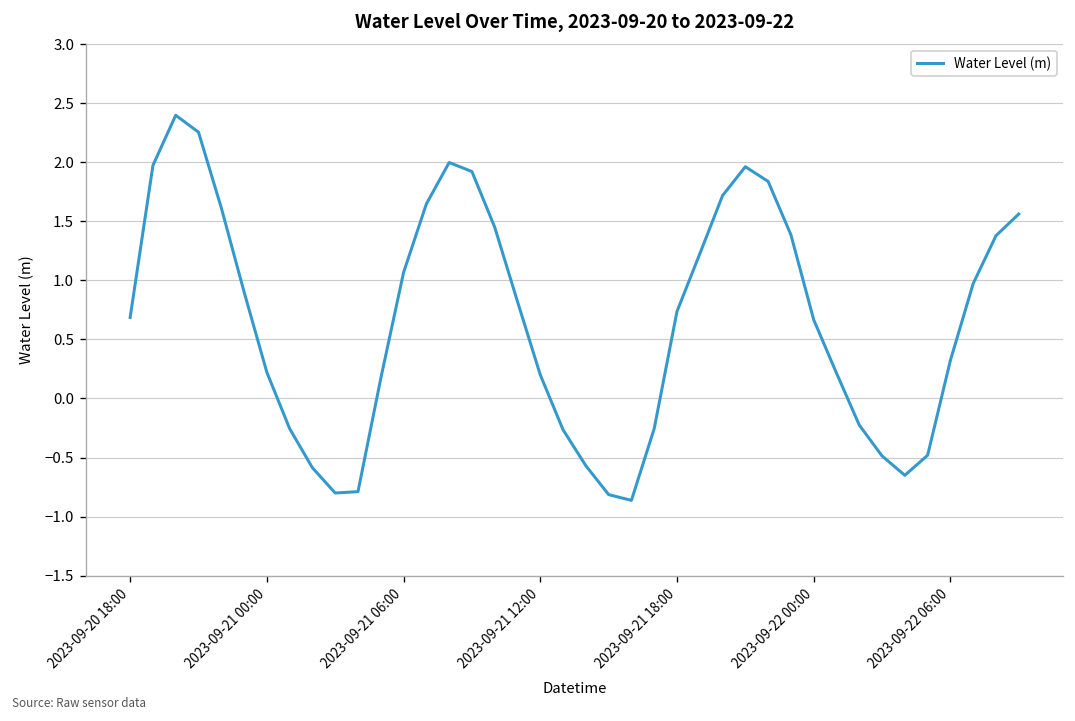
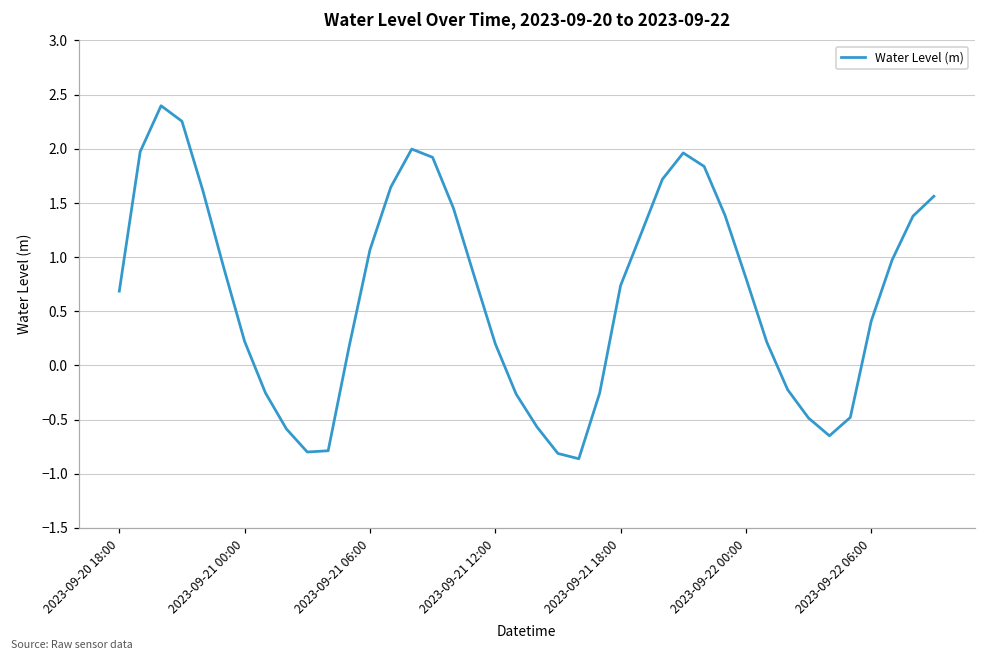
  {
    "2023-09-20 18:00": 0.7,
    "2023-09-21 00:00": 0.2,
    "2023-09-21 06:00": 1.1,
    "2023-09-21 12:00": 0.2,
    "2023-09-21 18:00": 0.7,
-   "2023-09-22 00:00": 0.7,
-   "2023-09-22 06:00": 0.3
+   "2023-09-22 00:00": 0.8,
+   "2023-09-22 06:00": 0.4
  }
